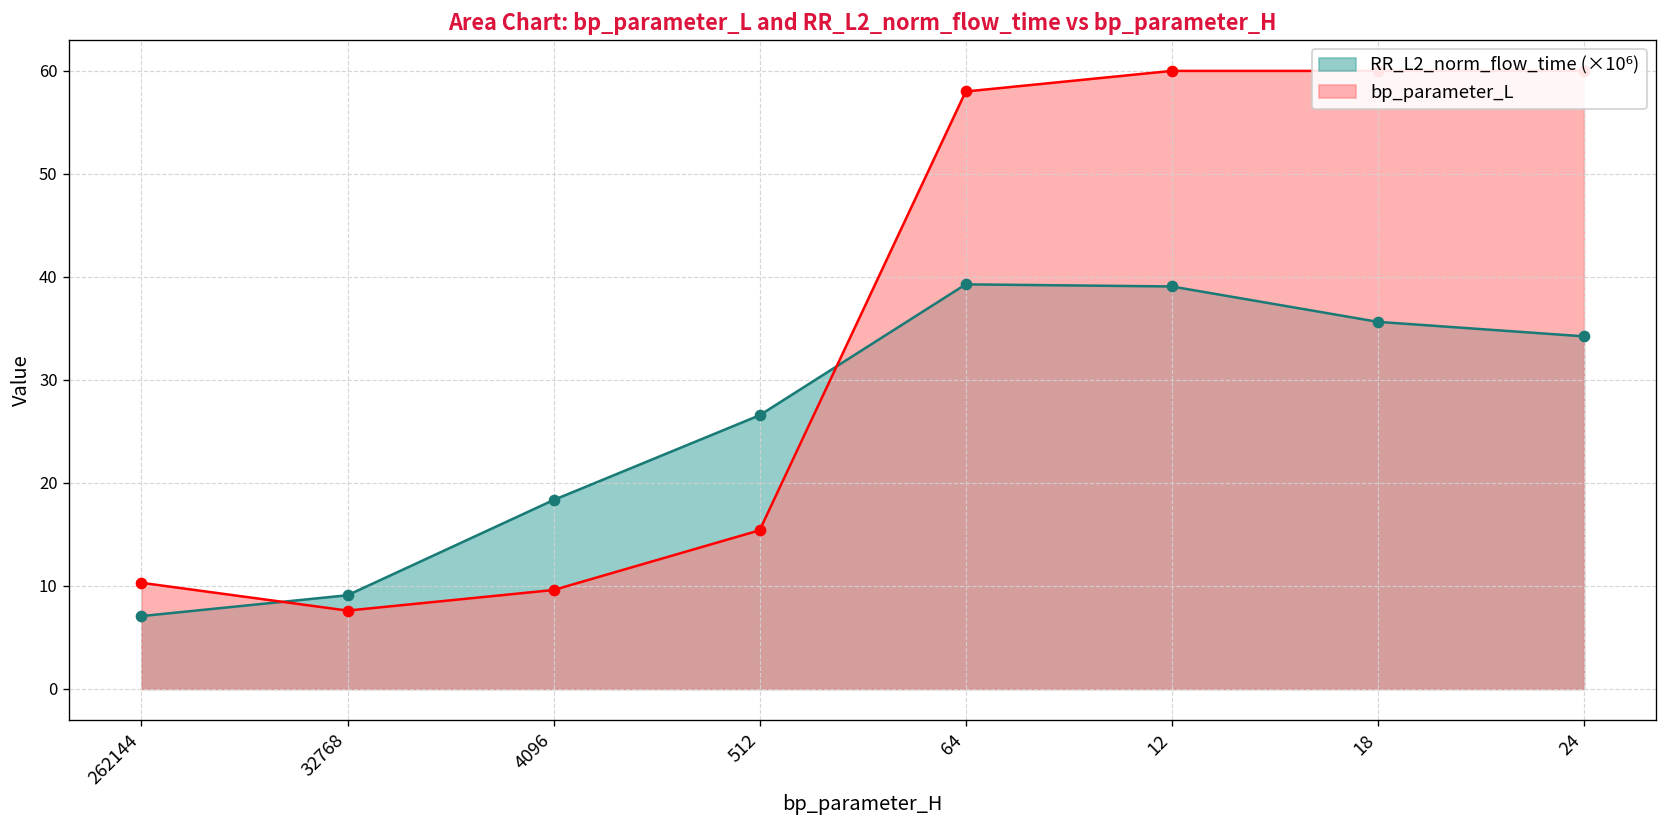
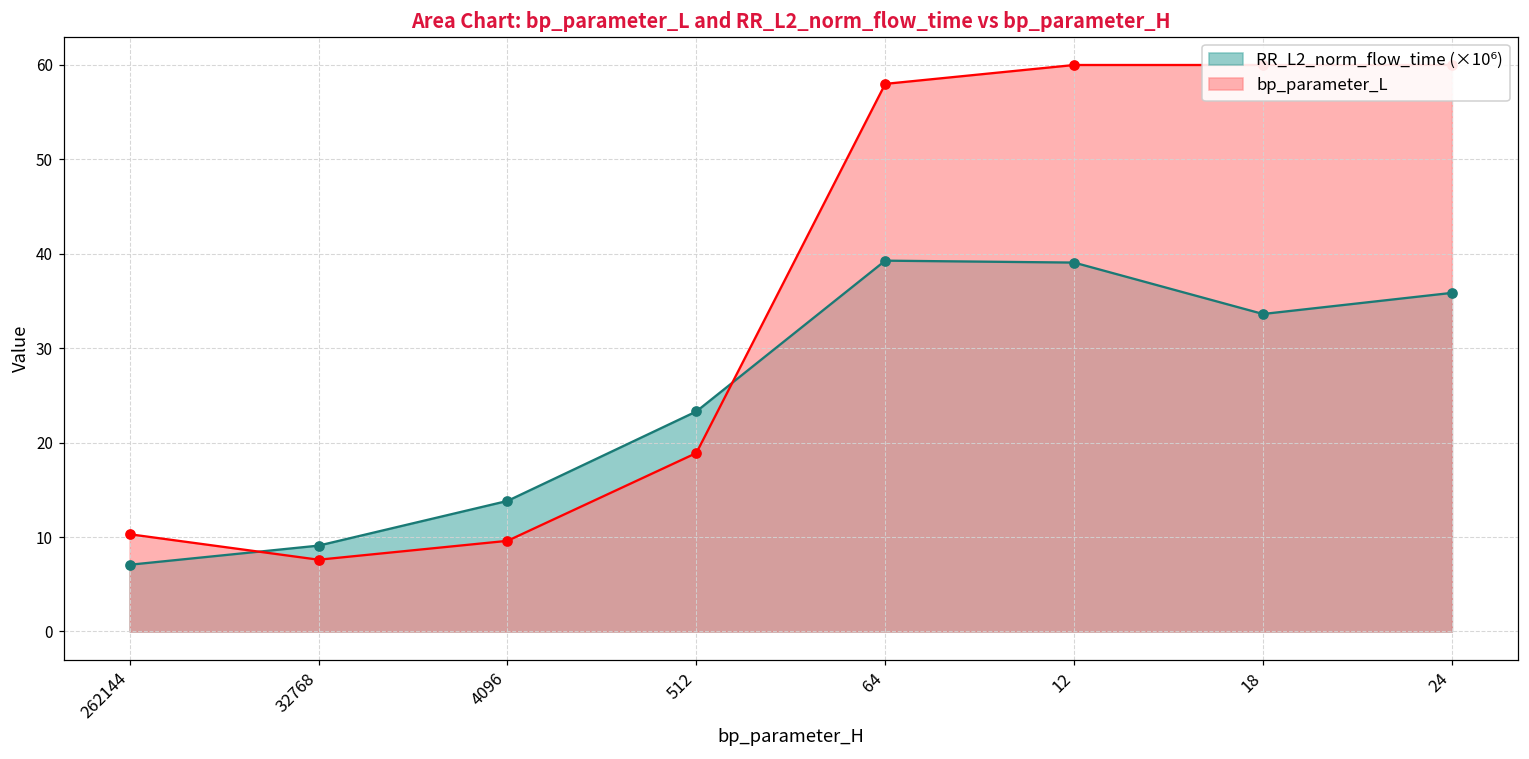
  {
    "RR_L2_norm_flow_time (×10⁶)": {
      "262144": 7,
      "32768": 9,
-     "4096": 18,
-     "512": 27,
+     "4096": 14,
+     "512": 23,
      "64": 39,
      "12": 39,
-     "18": 36,
-     "24": 34
+     "18": 34,
+     "24": 36
    },
    "bp_parameter_L": {
      "262144": 10,
      "32768": 8,
      "4096": 10,
-     "512": 15,
+     "512": 19,
      "64": 58,
      "12": 60
    }
  }
